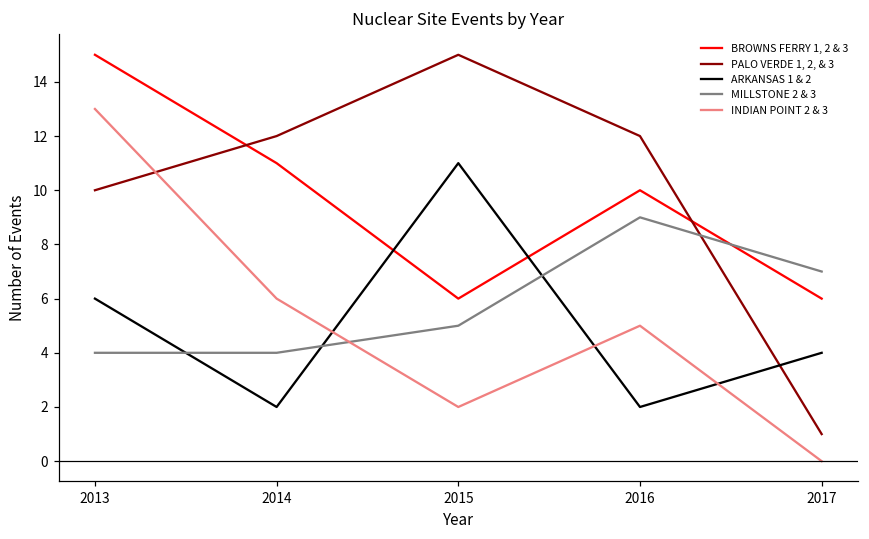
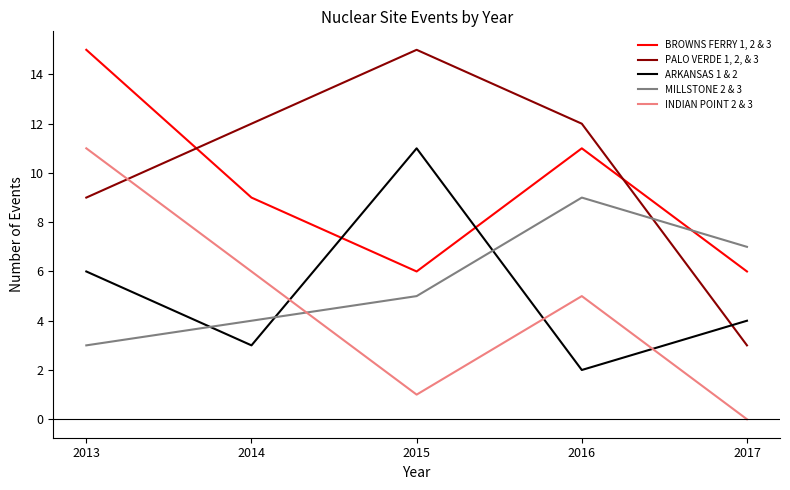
  {
    "BROWNS FERRY 1, 2 & 3": {
      "2013": 15,
-     "2014": 11,
+     "2014": 9,
      "2015": 6,
-     "2016": 10,
+     "2016": 11,
      "2017": 6
    },
    "PALO VERDE 1, 2, & 3": {
-     "2013": 10,
+     "2013": 9,
      "2014": 12,
      "2015": 15,
      "2016": 12,
-     "2017": 1
+     "2017": 3
    },
    "ARKANSAS 1 & 2": {
      "2013": 6,
-     "2014": 2,
+     "2014": 3,
      "2015": 11,
      "2016": 2,
      "2017": 4
    },
    "MILLSTONE 2 & 3": {
-     "2013": 4,
+     "2013": 3,
      "2014": 4,
      "2015": 5,
      "2016": 9,
      "2017": 7
    },
    "INDIAN POINT 2 & 3": {
-     "2013": 13,
+     "2013": 11,
      "2014": 6,
-     "2015": 2,
+     "2015": 1,
      "2016": 5,
      "2017": 0
    }
  }
